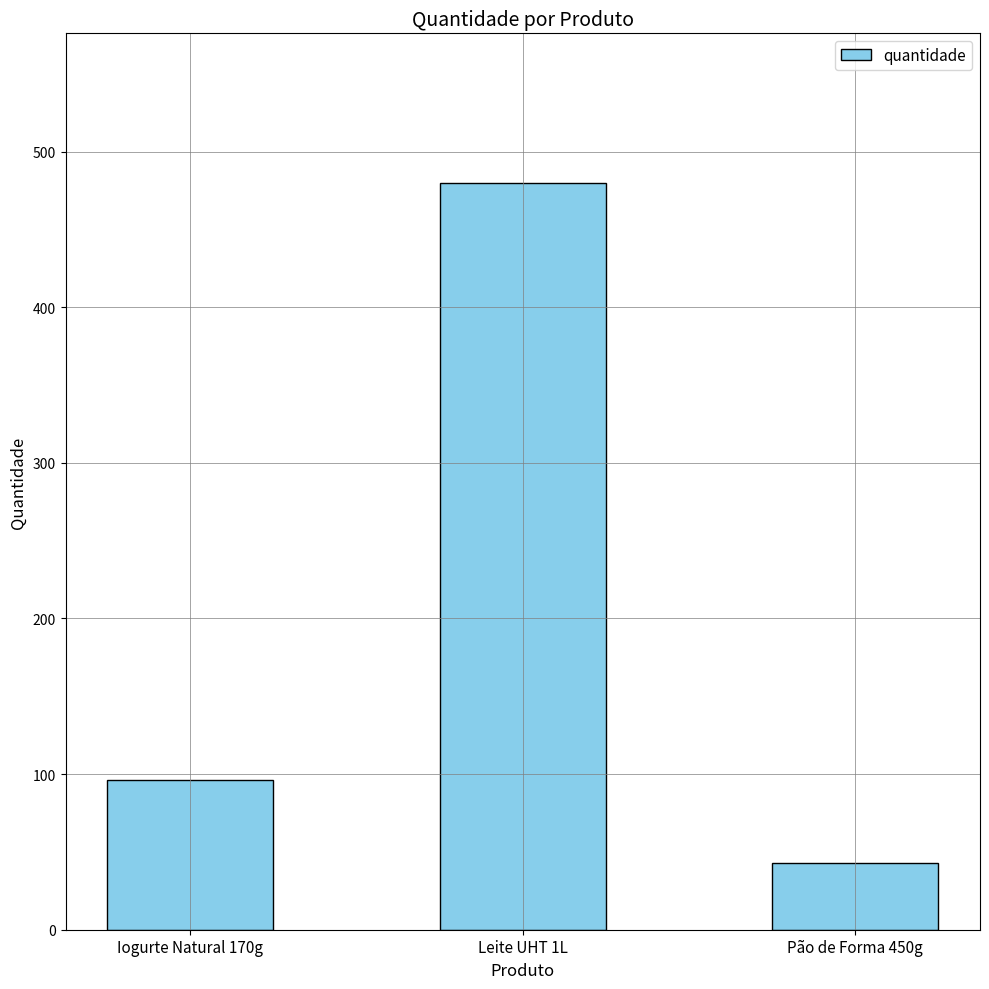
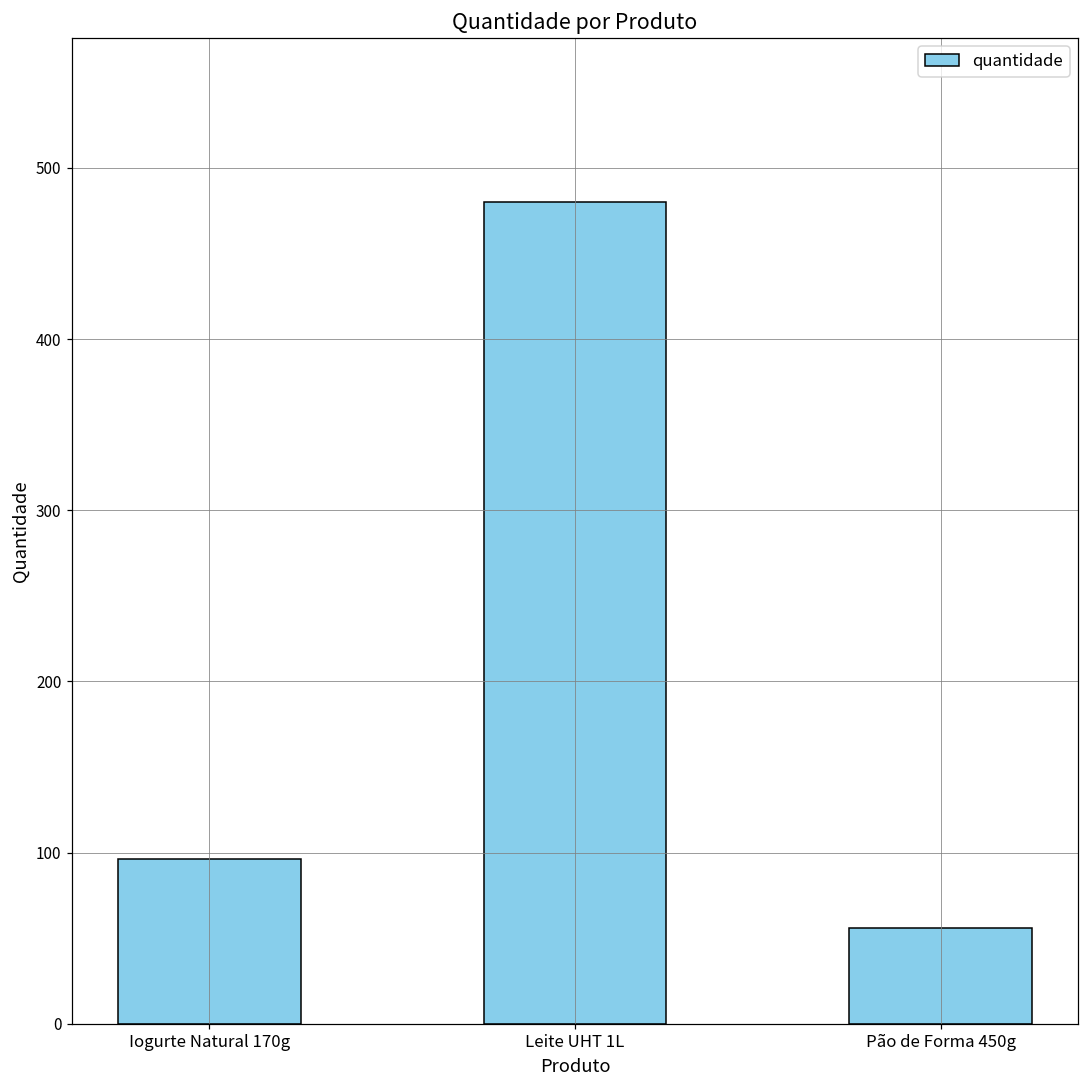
  {
    "Iogurte Natural 170g": 96,
    "Leite UHT 1L": 480,
-   "Pão de Forma 450g": 43
+   "Pão de Forma 450g": 56
  }
